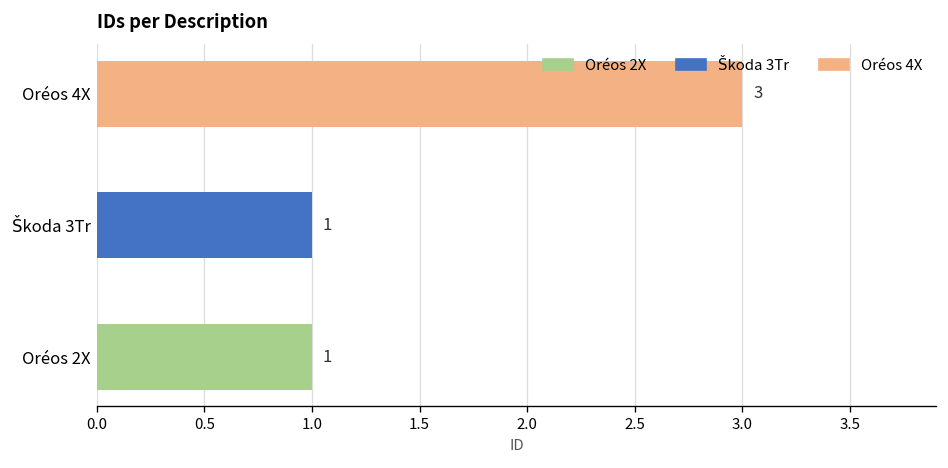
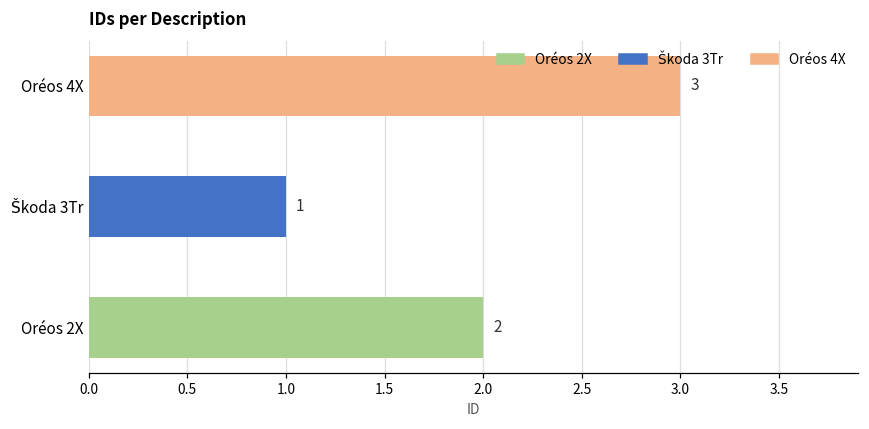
  {
    "Oréos 4X": 3,
    "Škoda 3Tr": 1,
-   "Oréos 2X": 1
+   "Oréos 2X": 2
  }
